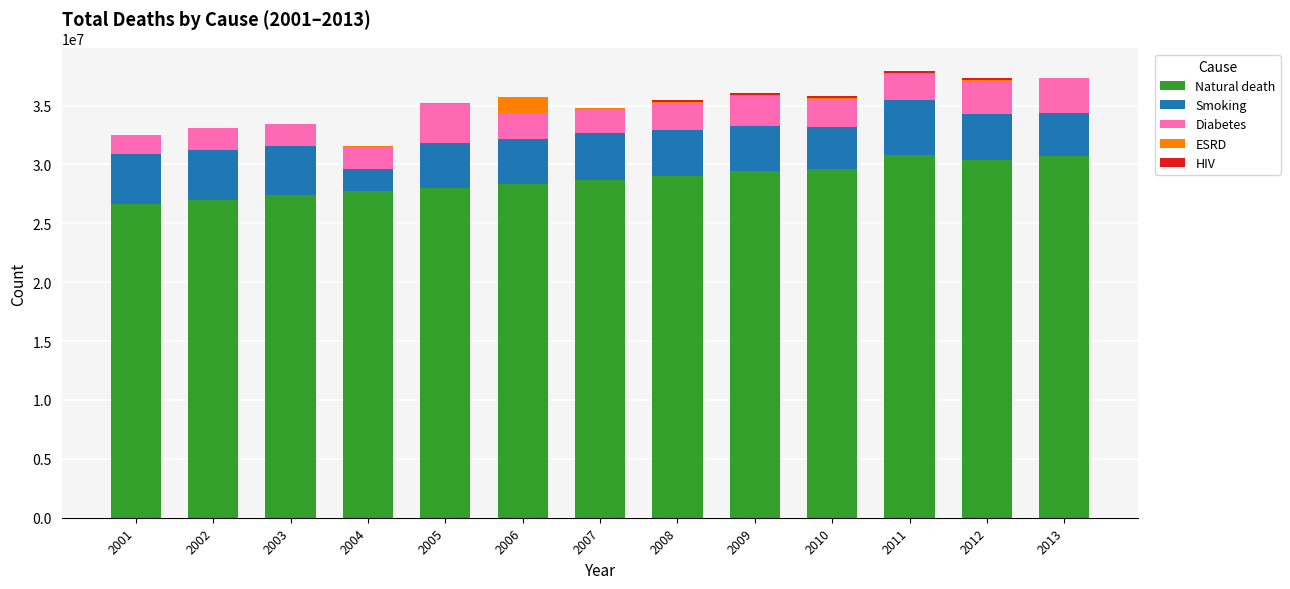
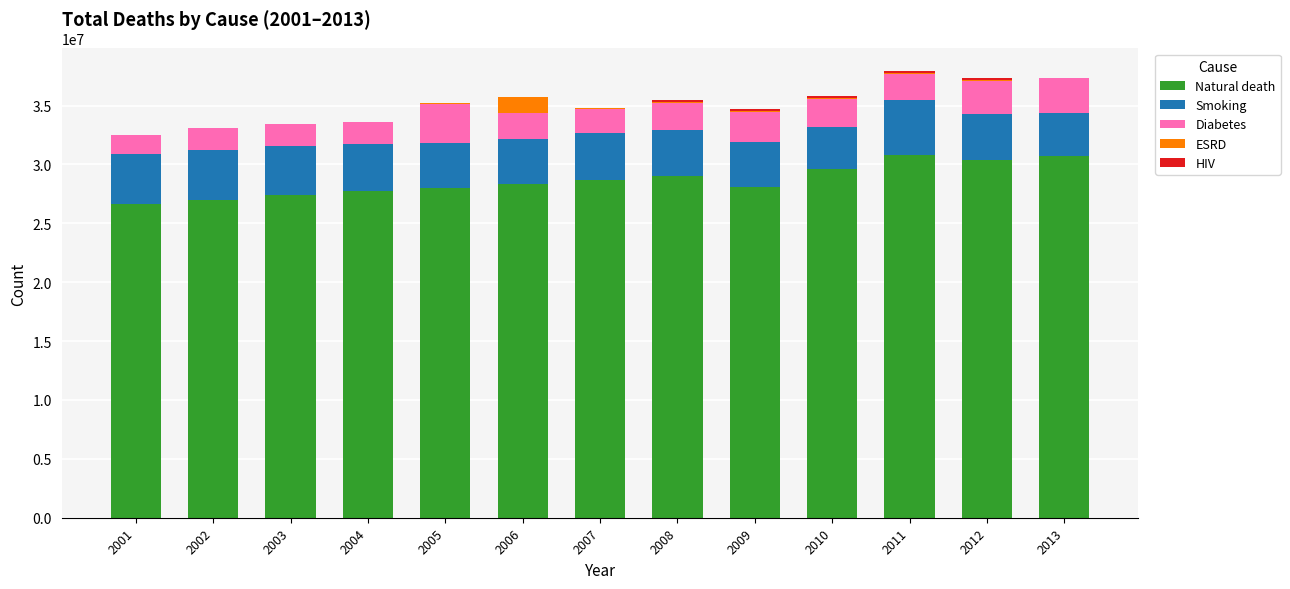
  {
    "Natural death": {
      "2001": 26700000,
      "2002": 27000000,
      "2003": 27400000,
      "2004": 27800000,
      "2005": 28000000,
      "2006": 28300000,
      "2007": 28700000,
      "2008": 29000000,
-     "2009": 29400000,
+     "2009": 28100000,
      "2010": 29600000,
      "2011": 30800000,
      "2012": 30400000,
      "2013": 30700000
    },
    "Smoking": {
      "2001": 4200000,
      "2002": 4200000,
      "2003": 4100000,
-     "2004": 1900000,
+     "2004": 3900000,
      "2005": 3800000,
      "2006": 3800000,
      "2007": 4000000,
      "2008": 3900000,
      "2009": 3800000,
      "2010": 3500000,
      "2011": 4700000,
      "2012": 3900000,
      "2013": 3600000
    },
    "Diabetes": {
      "2001": 1600000,
      "2002": 1900000,
      "2003": 1900000,
      "2004": 1800000,
      "2005": 3300000,
      "2006": 2200000,
      "2007": 2100000,
      "2008": 2400000,
      "2009": 2600000,
      "2010": 2400000,
      "2011": 2200000,
      "2012": 2800000,
      "2013": 3000000
    },
    "ESRD": {
      "2006": 1400000,
      "2013": 0
    },
    "HIV": {
      "2001": 0,
      "2002": 0,
      "2003": 0,
      "2004": 0,
      "2005": 0,
      "2006": 0,
      "2007": 0,
      "2013": 0
    }
  }
